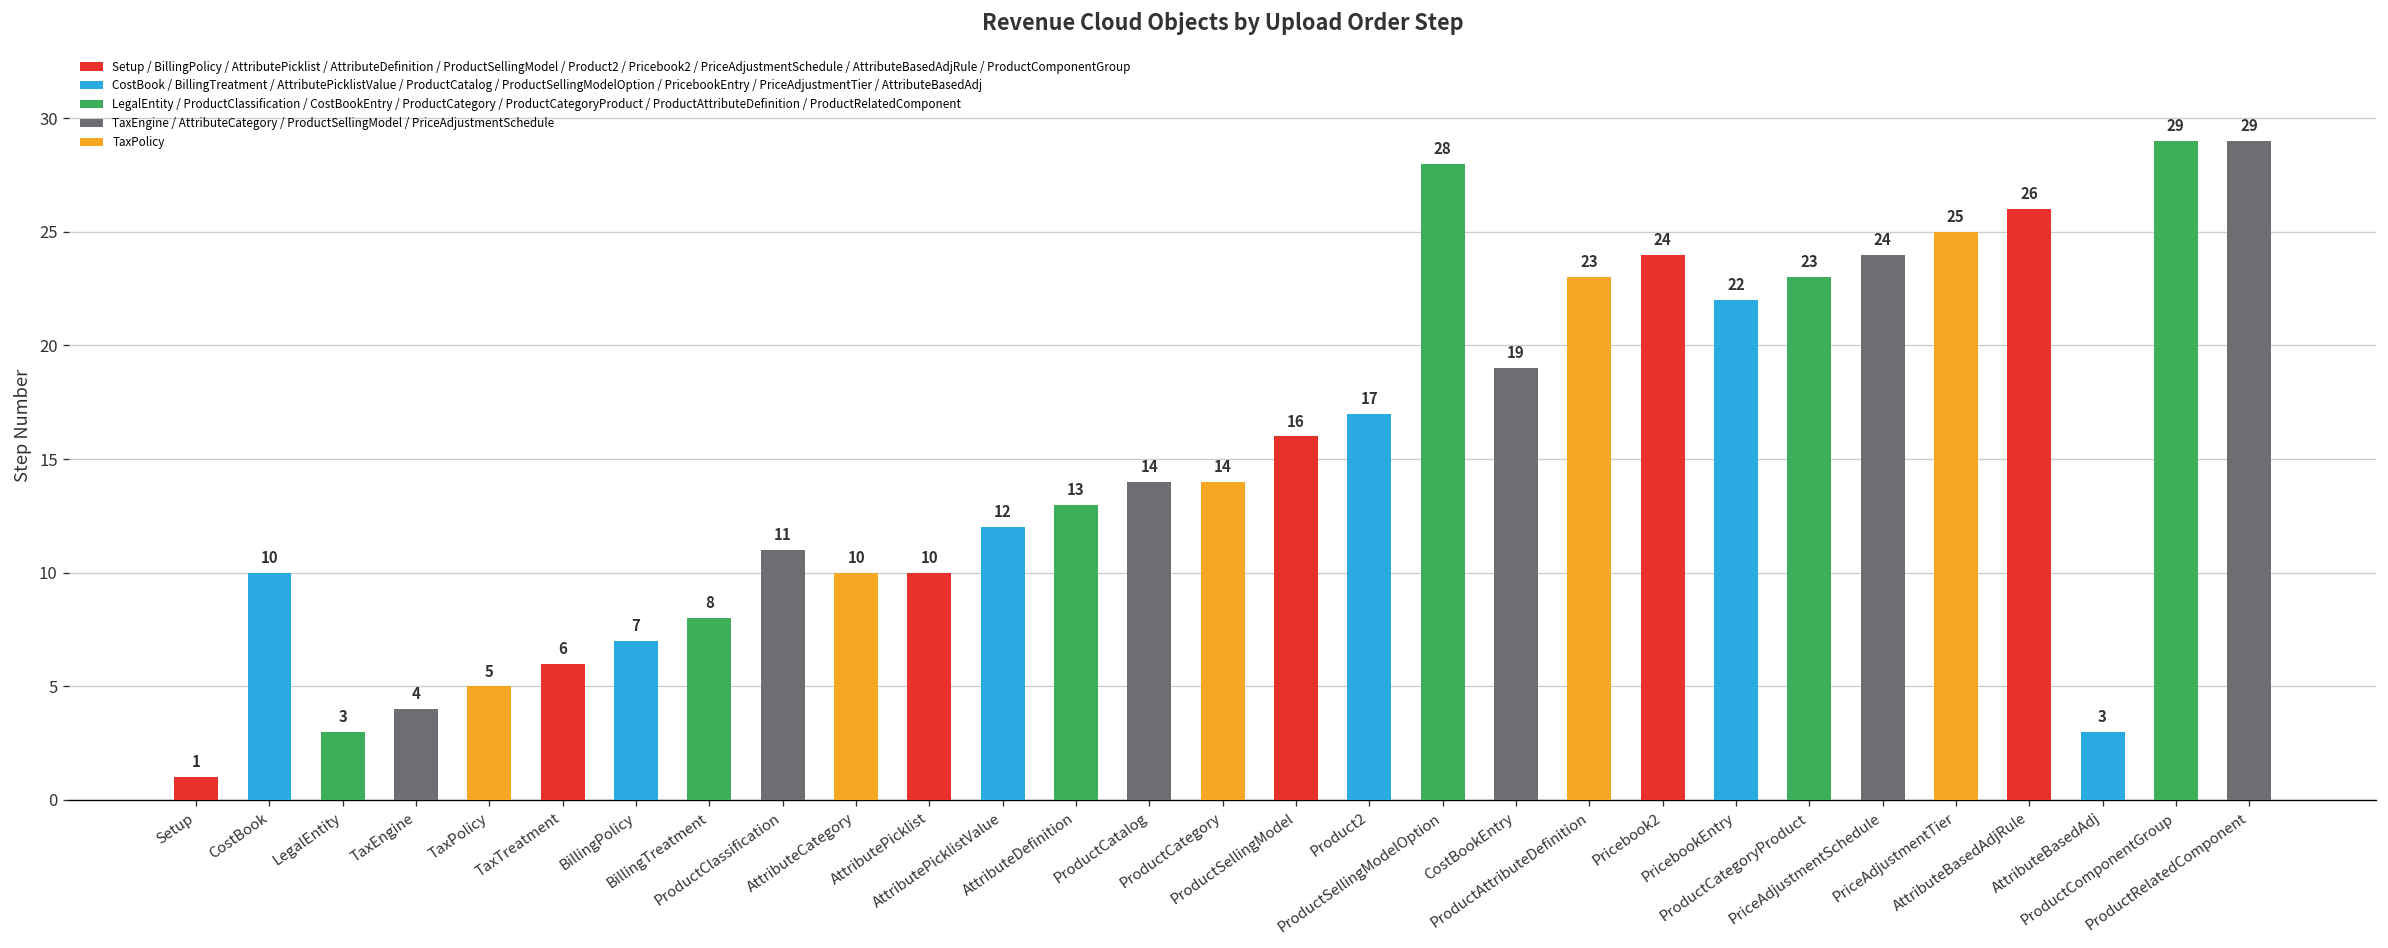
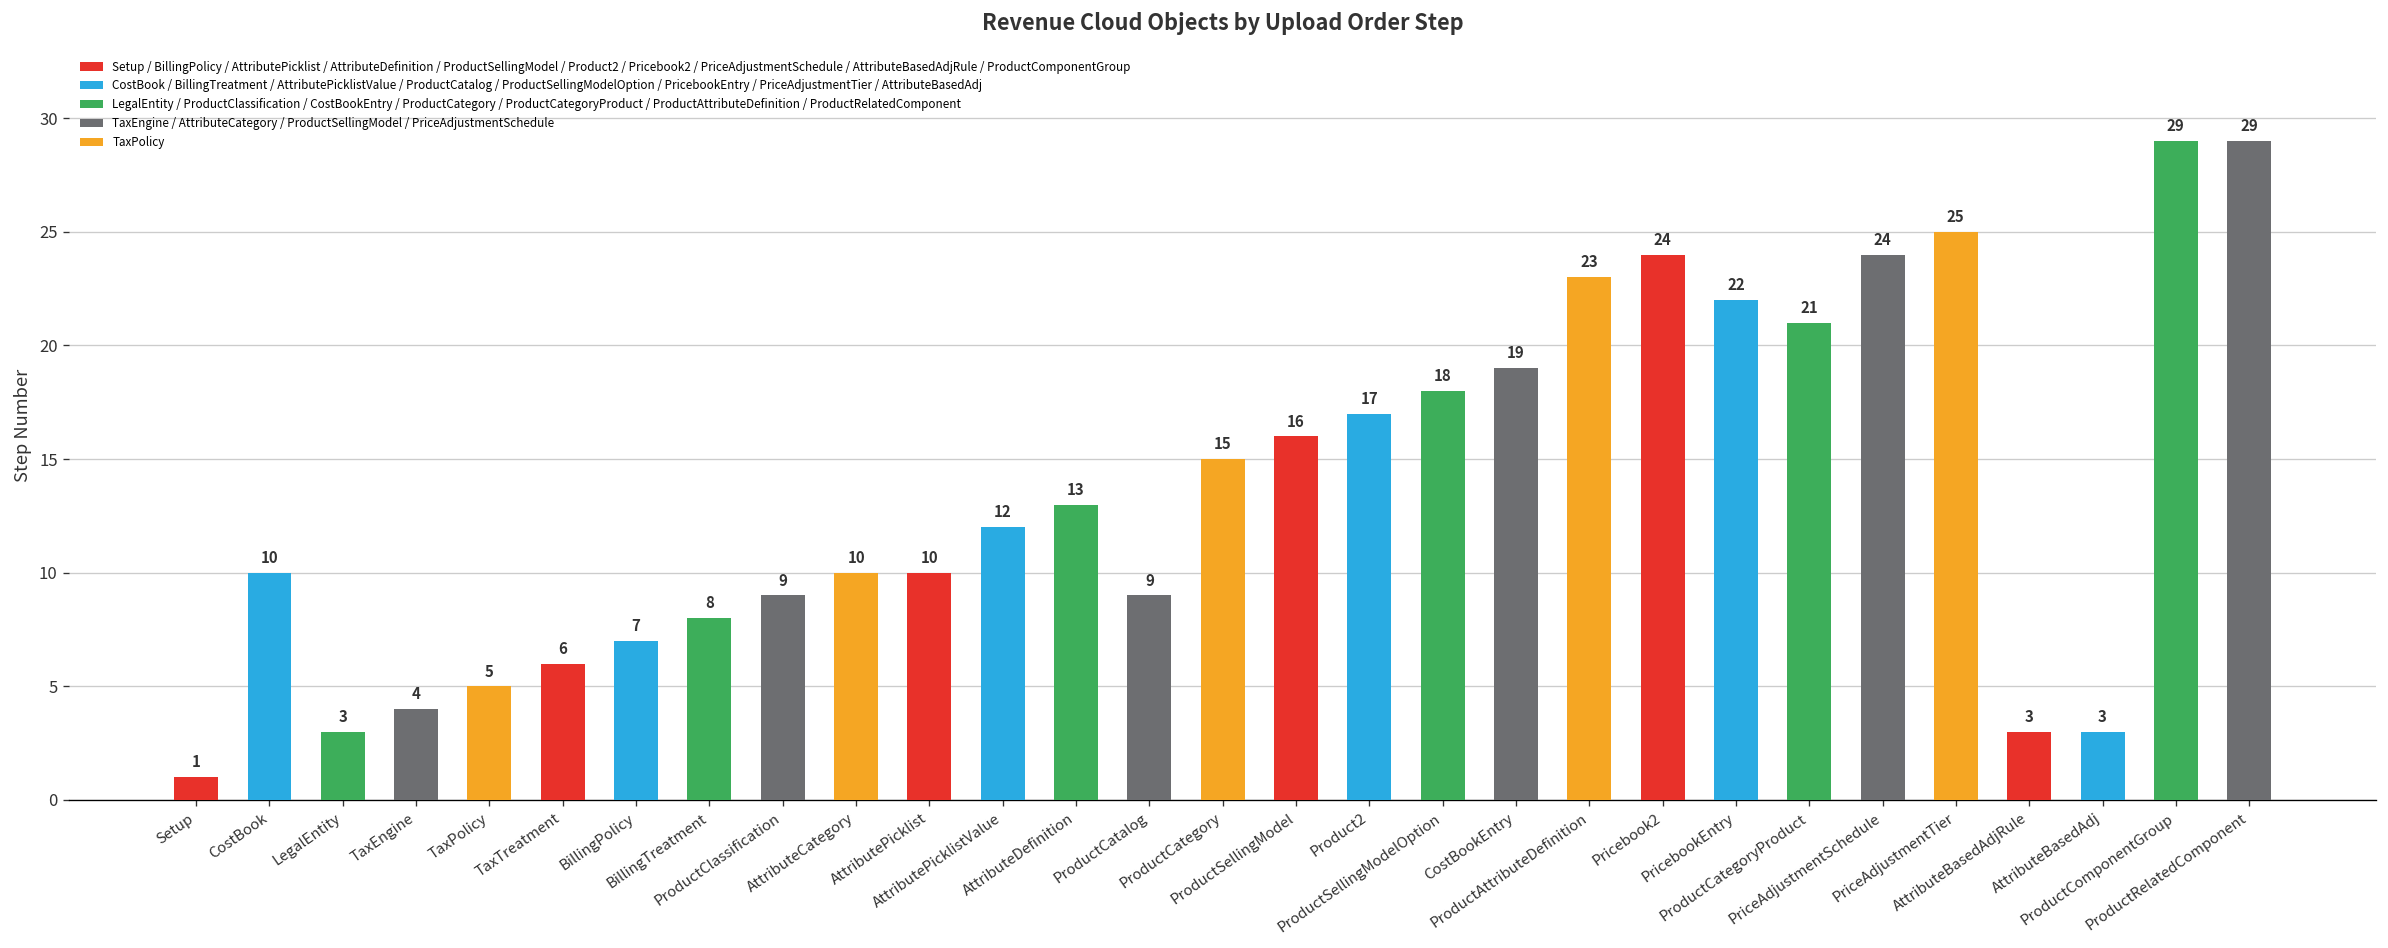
  {
    "Setup": 1,
    "CostBook": 10,
    "LegalEntity": 3,
    "TaxEngine": 4,
    "TaxPolicy": 5,
    "TaxTreatment": 6,
    "BillingPolicy": 7,
    "BillingTreatment": 8,
-   "ProductClassification": 11,
+   "ProductClassification": 9,
    "AttributeCategory": 10,
    "AttributePicklist": 10,
    "AttributePicklistValue": 12,
    "AttributeDefinition": 13,
-   "ProductCatalog": 14,
-   "ProductCategory": 14,
+   "ProductCatalog": 9,
+   "ProductCategory": 15,
    "ProductSellingModel": 16,
    "Product2": 17,
-   "ProductSellingModelOption": 28,
+   "ProductSellingModelOption": 18,
    "CostBookEntry": 19,
    "ProductAttributeDefinition": 23,
    "Pricebook2": 24,
    "PricebookEntry": 22,
-   "ProductCategoryProduct": 23,
+   "ProductCategoryProduct": 21,
    "PriceAdjustmentSchedule": 24,
    "PriceAdjustmentTier": 25,
-   "AttributeBasedAdjRule": 26,
+   "AttributeBasedAdjRule": 3,
    "AttributeBasedAdj": 3,
    "ProductComponentGroup": 29,
    "ProductRelatedComponent": 29
  }
